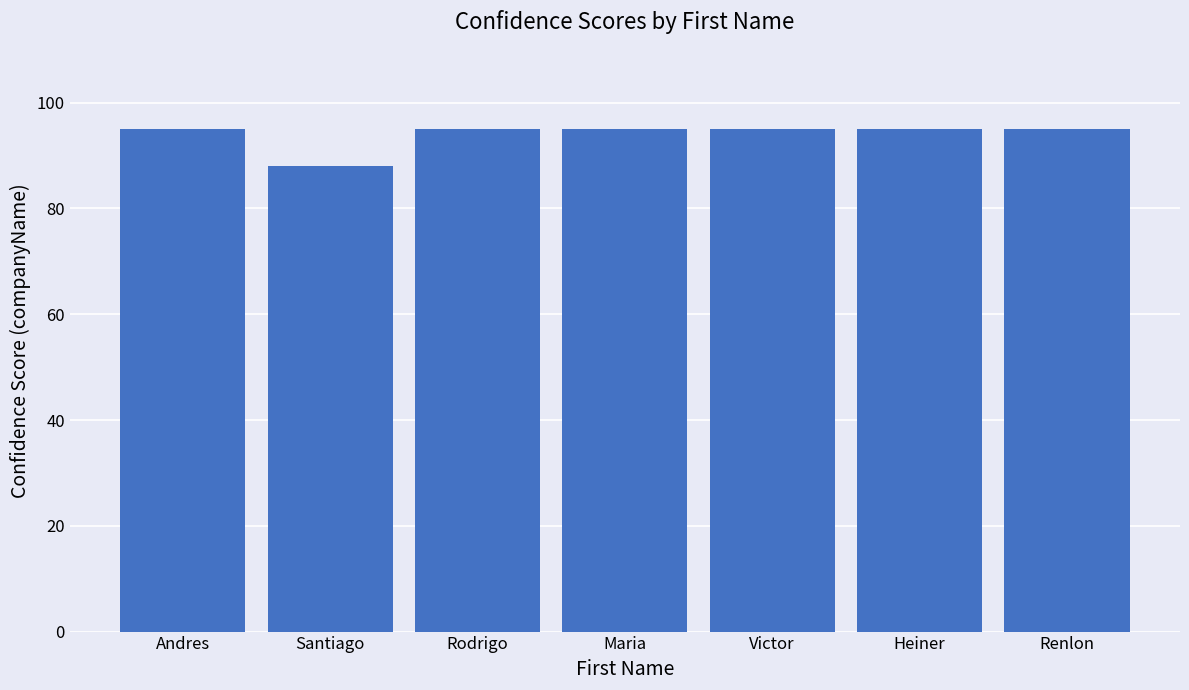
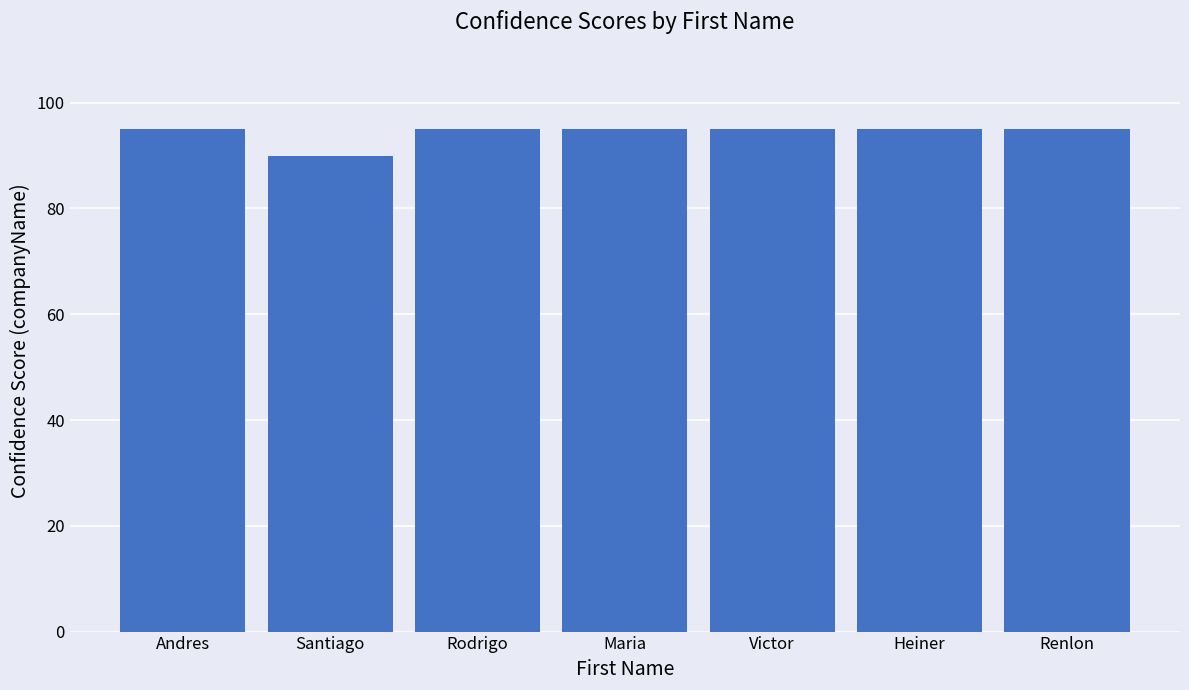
  {
    "Andres": 95,
-   "Santiago": 88,
+   "Santiago": 90,
    "Rodrigo": 95,
    "Maria": 95,
    "Victor": 95,
    "Heiner": 95,
    "Renlon": 95
  }
